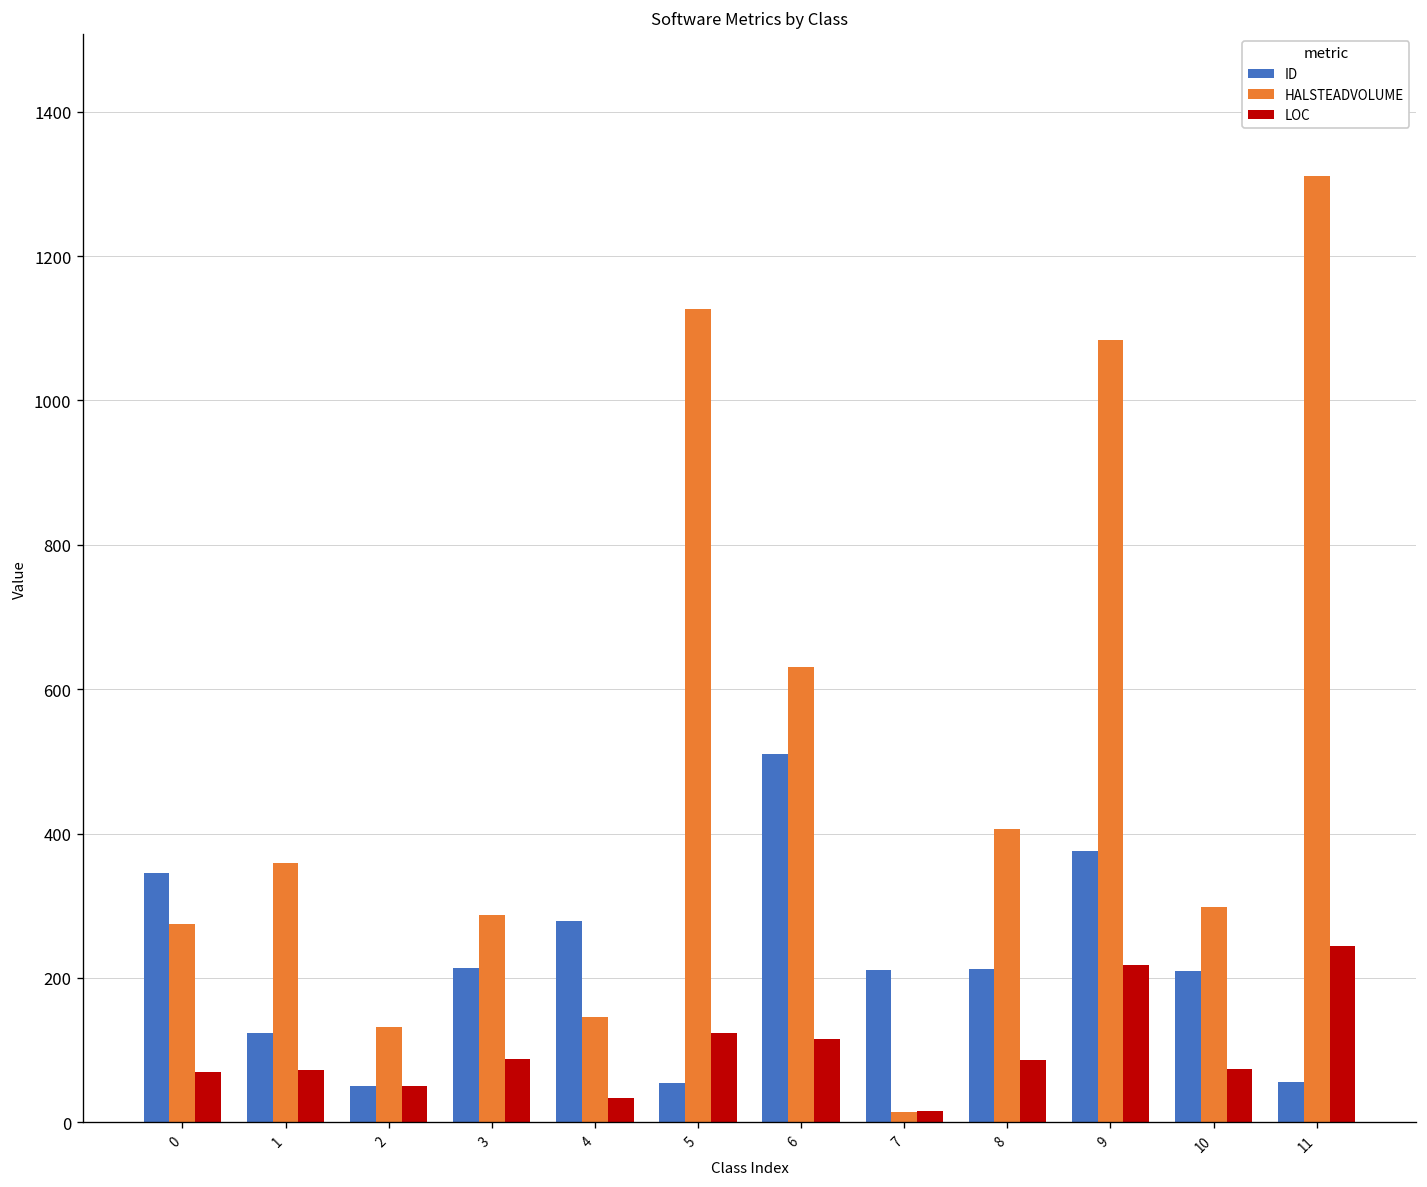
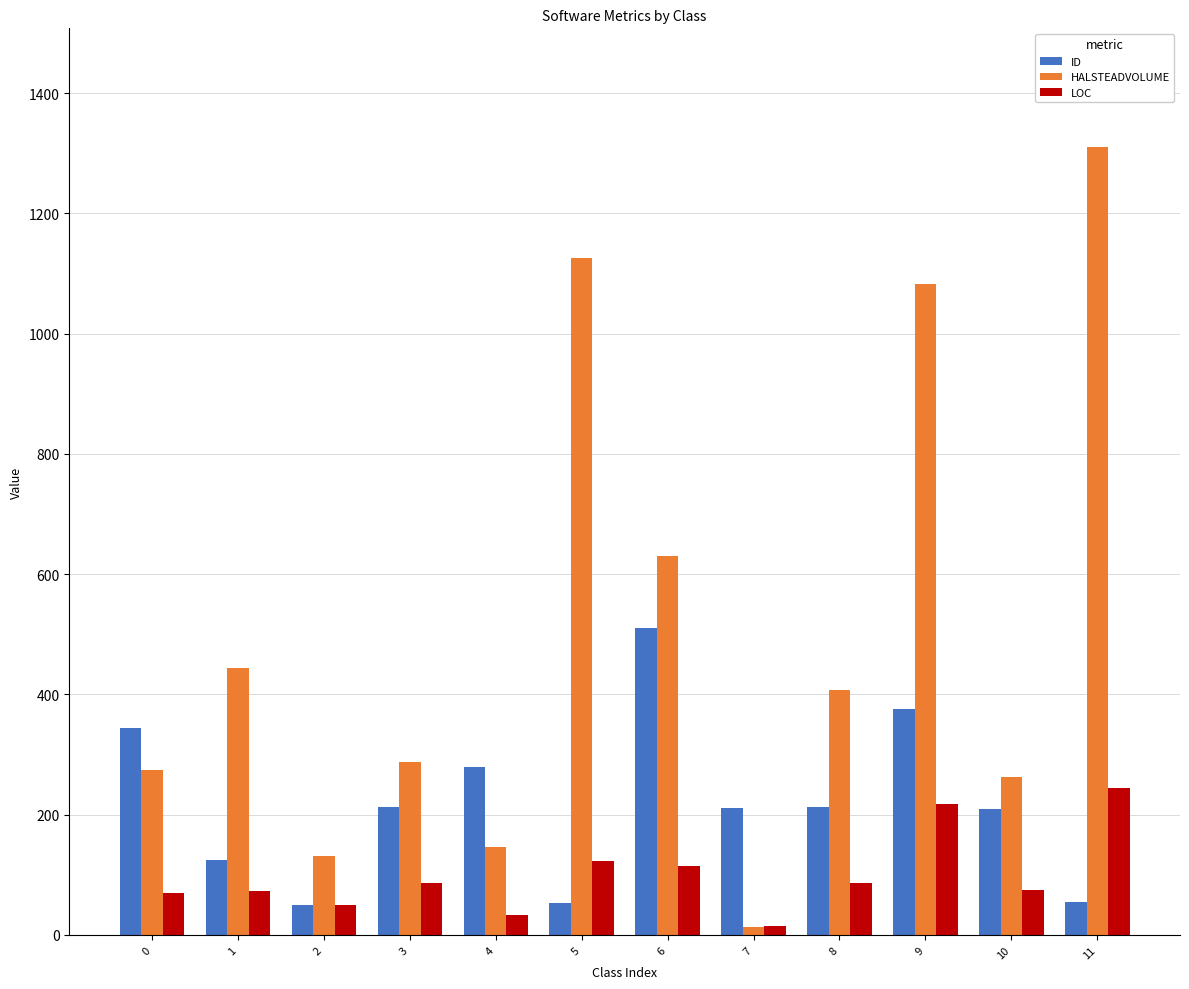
  {
    "ID": {
      "0": 350,
      "1": 120,
      "2": 50,
      "3": 210,
      "4": 280,
      "5": 50,
      "6": 510,
      "7": 210,
      "8": 210,
      "9": 380,
      "10": 210,
      "11": 60
    },
    "HALSTEADVOLUME": {
      "0": 270,
-     "1": 360,
+     "1": 440,
      "2": 130,
      "3": 290,
      "4": 150,
      "5": 1130,
      "6": 630,
      "7": 10,
      "8": 410,
      "9": 1080,
-     "10": 300,
+     "10": 260,
      "11": 1310
    },
    "LOC": {
      "0": 70,
      "1": 70,
      "2": 50,
      "3": 90,
      "4": 30,
      "5": 120,
      "6": 120,
      "7": 20,
      "8": 90,
      "9": 220,
      "10": 70,
      "11": 240
    }
  }
